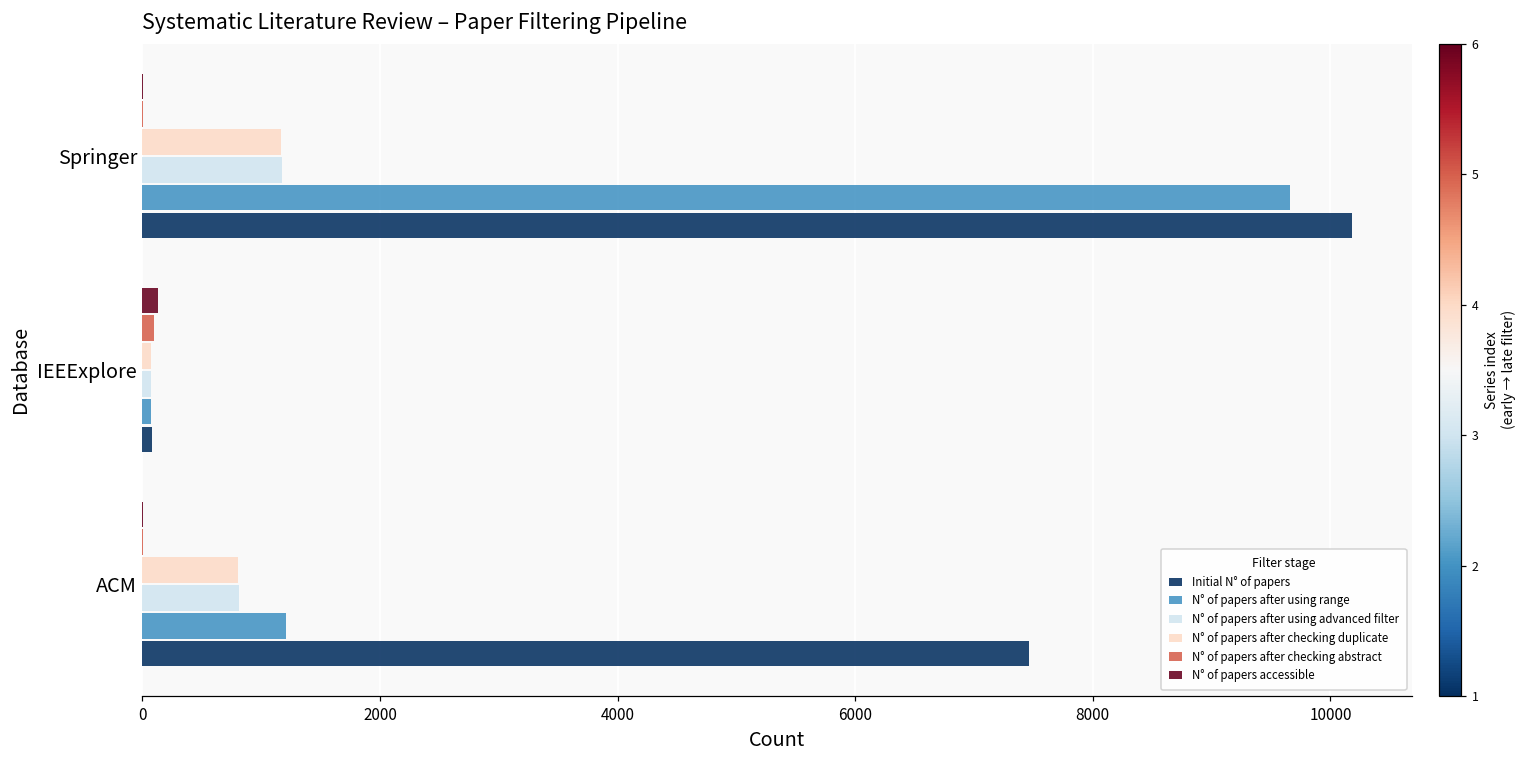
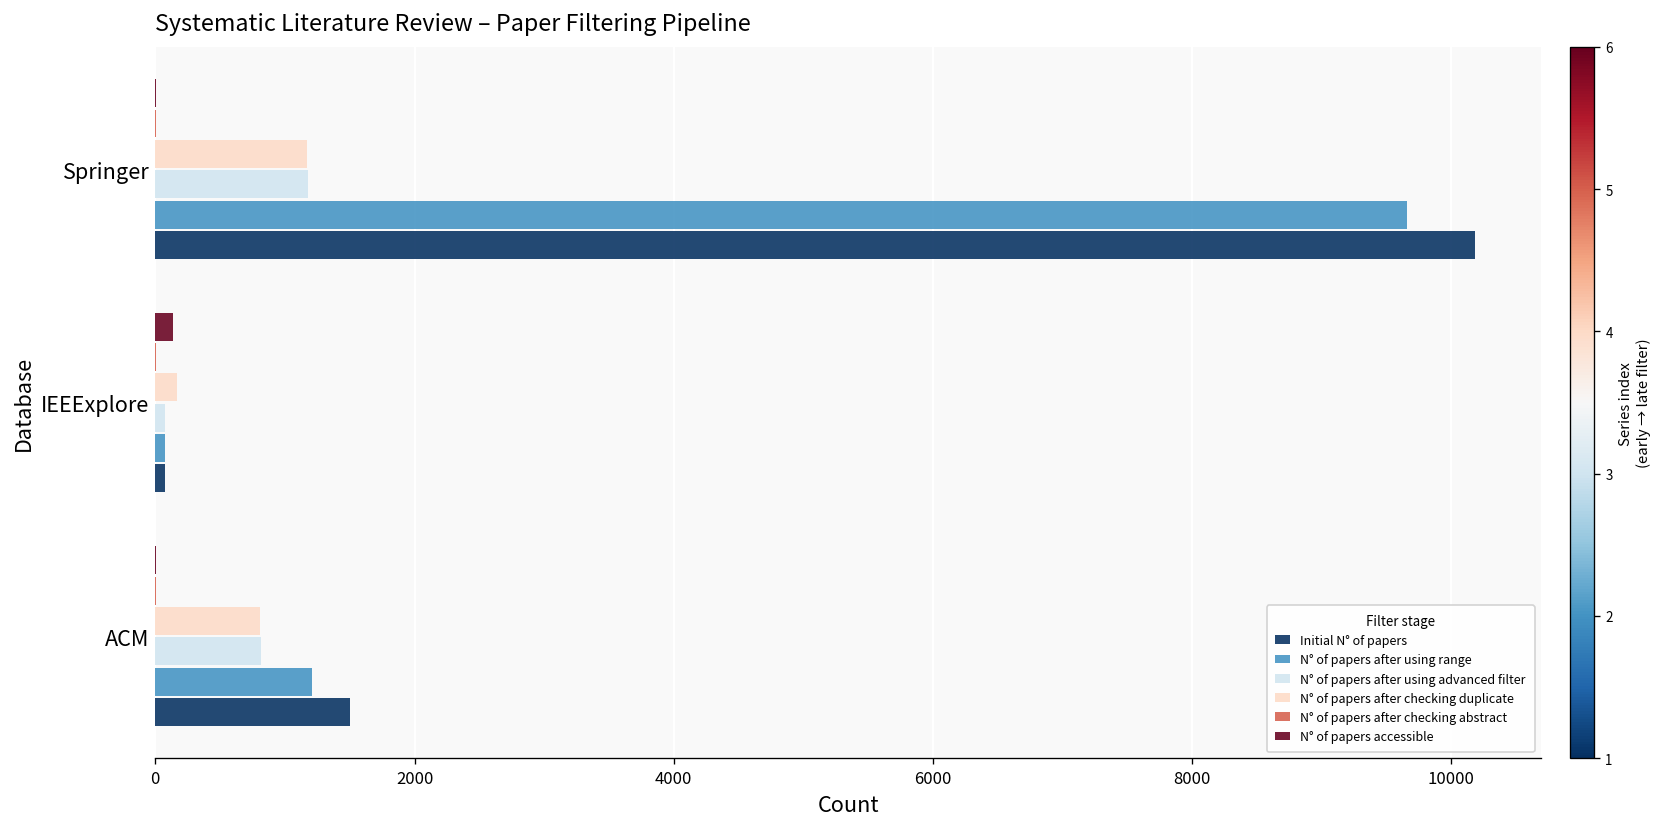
  {
    "Initial N° of papers": {
      "Springer": 10180,
      "IEEExplore": 80,
-     "ACM": 7470
+     "ACM": 1500
    },
    "N° of papers after using range": {
      "Springer": 9660,
      "IEEExplore": 70,
      "ACM": 1210
    },
    "N° of papers after using advanced filter": {
      "Springer": 1180,
      "IEEExplore": 70,
      "ACM": 810
    },
    "N° of papers after checking duplicate": {
      "Springer": 1170,
-     "IEEExplore": 70,
+     "IEEExplore": 170,
      "ACM": 810
    },
    "N° of papers after checking abstract": {
-     "IEEExplore": 100
+     "IEEExplore": 10
    },
    "N° of papers accessible": {
      "IEEExplore": 130
    }
  }
